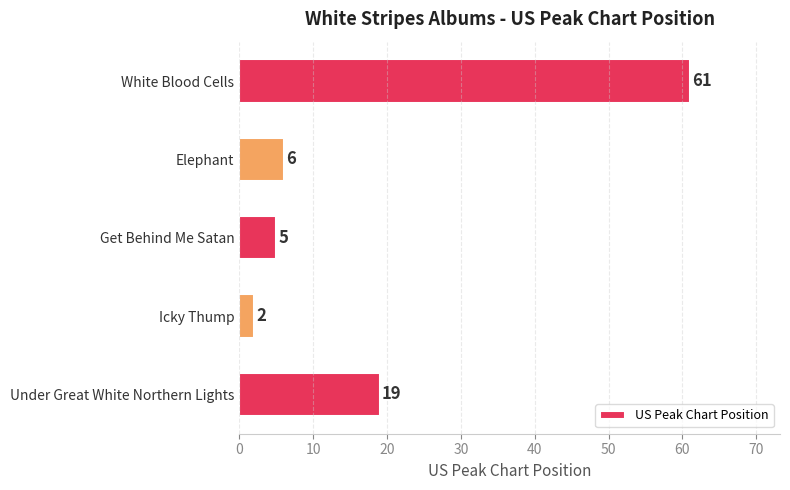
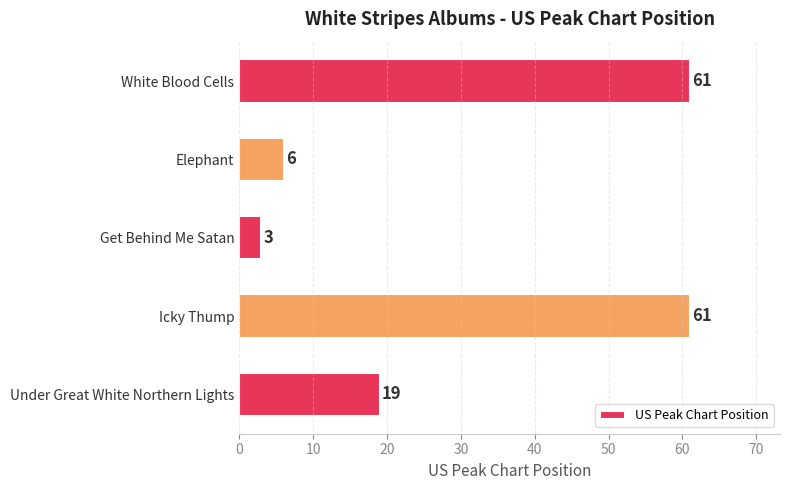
  {
    "White Blood Cells": 61,
    "Elephant": 6,
-   "Get Behind Me Satan": 5,
-   "Icky Thump": 2,
+   "Get Behind Me Satan": 3,
+   "Icky Thump": 61,
    "Under Great White Northern Lights": 19
  }
